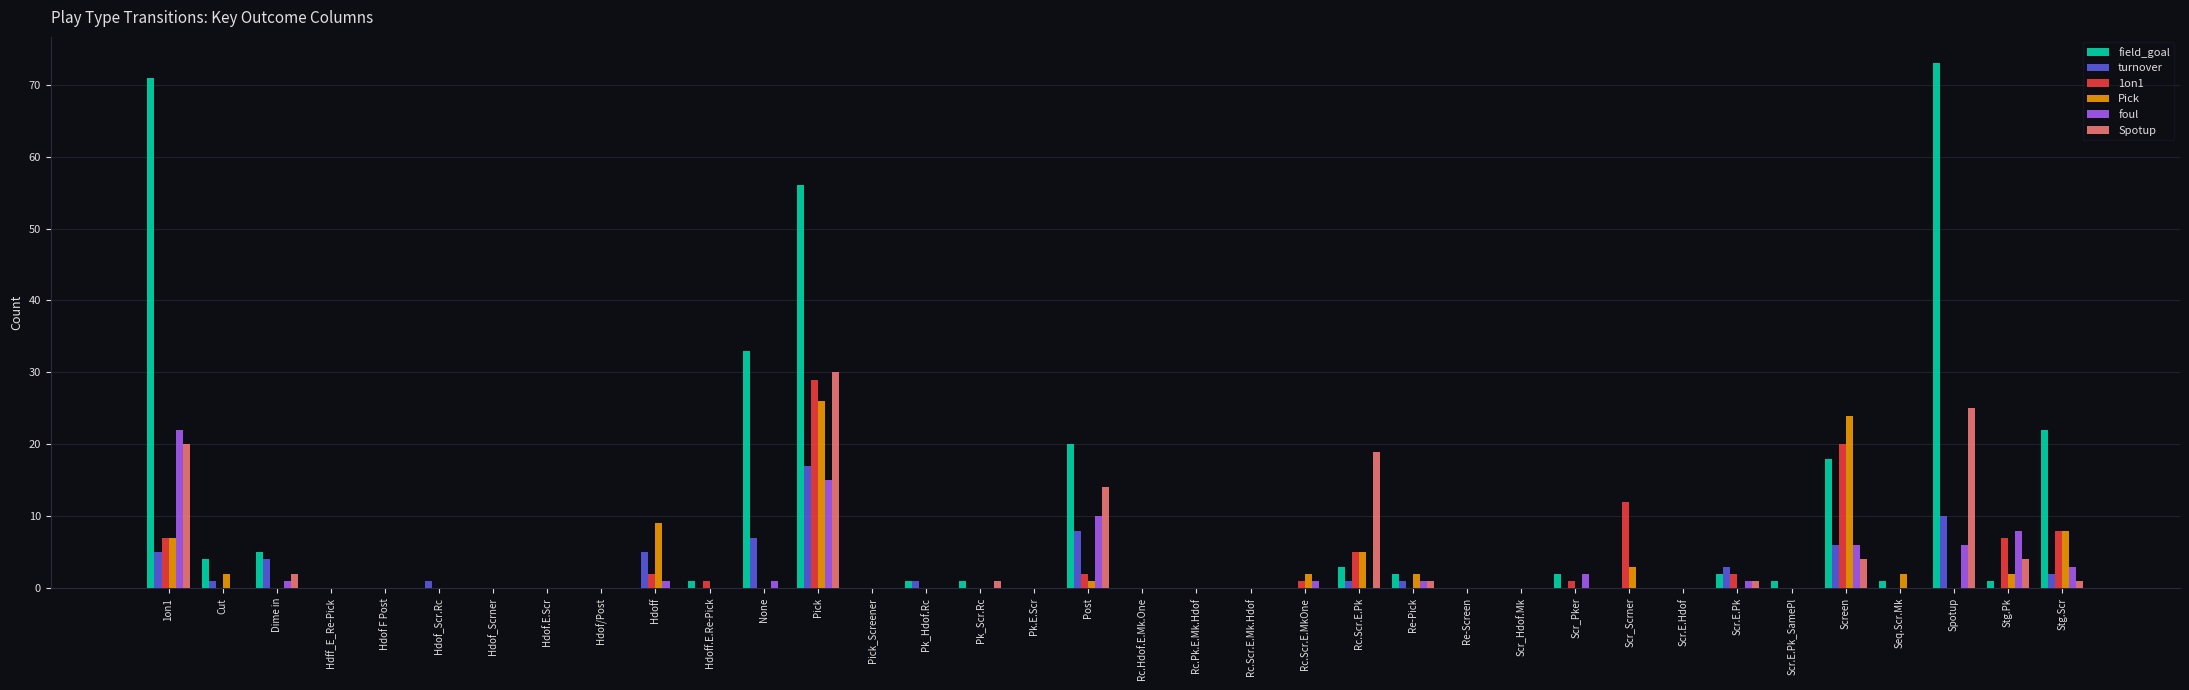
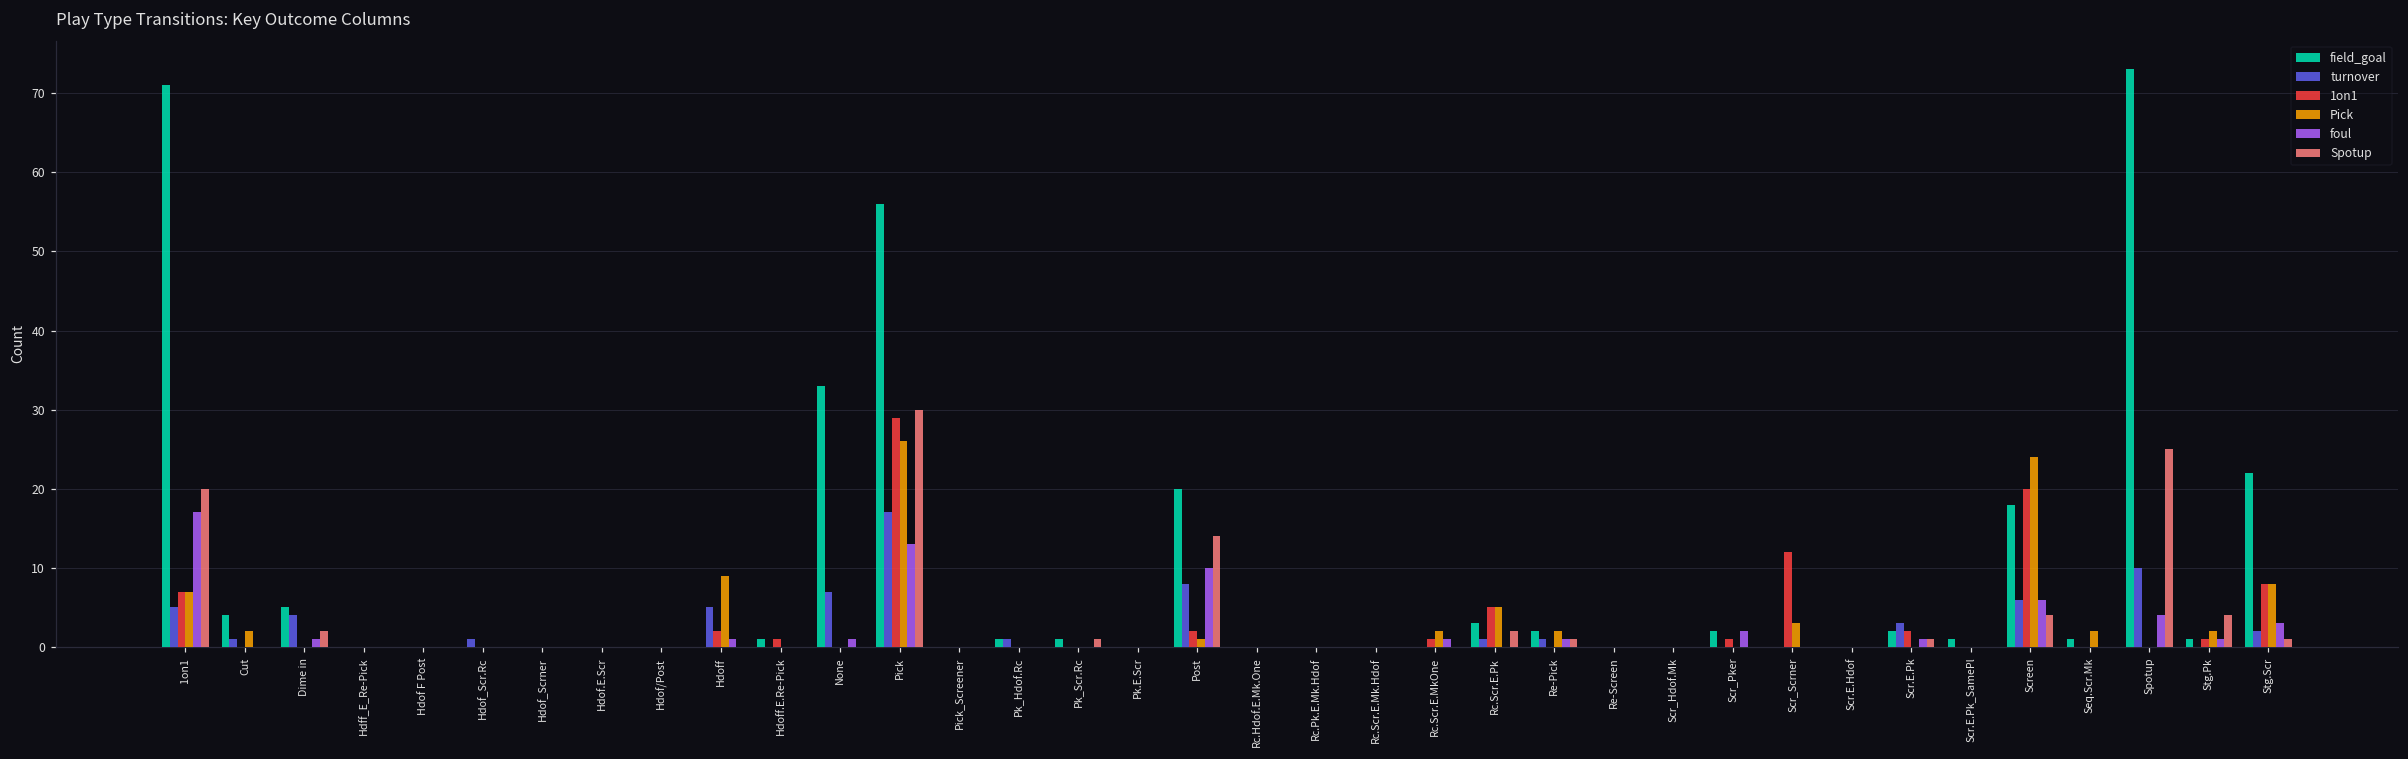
  {
    "1on1": {
      "1on1": 7,
      "Cut": 0,
      "Dime in": 0,
      "Hdff_E_Re-Pick": 0,
      "Hdof F Post": 0,
      "Hdof_Scr.Rc": 0,
      "Hdof_Scrner": 0,
      "Hdof.E.Scr": 0,
      "Hdof/Post": 0,
      "Hdoff": 2,
      "Hdoff.E.Re-Pick": 1,
      "None": 0,
      "Pick": 29,
      "Pick_Screener": 0,
      "Pk_Hdof.Rc": 0,
      "Pk_Scr.Rc": 0,
      "Pk.E.Scr": 0,
      "Post": 2,
      "Rc.Hdof.E.Mk.One": 0,
      "Rc.Pk.E.Mk.Hdof": 0,
      "Rc.Scr.E.Mk.Hdof": 0,
      "Rc.Scr.E.MkOne": 1,
      "Rc.Scr.E.Pk": 5,
      "Re-Pick": 0,
      "Re-Screen": 0,
      "Scr_Hdof.Mk": 0,
      "Scr_Pker": 1,
      "Scr_Scrner": 12,
      "Scr.E.Hdof": 0,
      "Scr.E.Pk": 2,
      "Scr.E.Pk_SamePl": 0,
      "Screen": 20,
      "Seq.Scr.Mk": 0,
      "Spotup": 0,
-     "Stg.Pk": 7,
+     "Stg.Pk": 1,
      "Stg.Scr": 8
    },
    "foul": {
-     "1on1": 22,
+     "1on1": 17,
      "Cut": 0,
      "Dime in": 1,
      "Hdff_E_Re-Pick": 0,
      "Hdof F Post": 0,
      "Hdof_Scr.Rc": 0,
      "Hdof_Scrner": 0,
      "Hdof.E.Scr": 0,
      "Hdof/Post": 0,
      "Hdoff": 1,
      "Hdoff.E.Re-Pick": 0,
      "None": 1,
-     "Pick": 15,
+     "Pick": 13,
      "Pick_Screener": 0,
      "Pk_Hdof.Rc": 0,
      "Pk_Scr.Rc": 0,
      "Pk.E.Scr": 0,
      "Post": 10,
      "Rc.Hdof.E.Mk.One": 0,
      "Rc.Pk.E.Mk.Hdof": 0,
      "Rc.Scr.E.Mk.Hdof": 0,
      "Rc.Scr.E.MkOne": 1,
      "Rc.Scr.E.Pk": 0,
      "Re-Pick": 1,
      "Re-Screen": 0,
      "Scr_Hdof.Mk": 0,
      "Scr_Pker": 2,
      "Scr_Scrner": 0,
      "Scr.E.Hdof": 0,
      "Scr.E.Pk": 1,
      "Scr.E.Pk_SamePl": 0,
      "Screen": 6,
      "Seq.Scr.Mk": 0,
-     "Spotup": 6,
-     "Stg.Pk": 8,
+     "Spotup": 4,
+     "Stg.Pk": 1,
      "Stg.Scr": 3
    },
    "Spotup": {
      "1on1": 20,
      "Cut": 0,
      "Dime in": 2,
      "Hdff_E_Re-Pick": 0,
      "Hdof F Post": 0,
      "Hdof_Scr.Rc": 0,
      "Hdof_Scrner": 0,
      "Hdof.E.Scr": 0,
      "Hdof/Post": 0,
      "Hdoff": 0,
      "Hdoff.E.Re-Pick": 0,
      "None": 0,
      "Pick": 30,
      "Pick_Screener": 0,
      "Pk_Hdof.Rc": 0,
      "Pk_Scr.Rc": 1,
      "Pk.E.Scr": 0,
      "Post": 14,
      "Rc.Hdof.E.Mk.One": 0,
      "Rc.Pk.E.Mk.Hdof": 0,
      "Rc.Scr.E.Mk.Hdof": 0,
      "Rc.Scr.E.MkOne": 0,
-     "Rc.Scr.E.Pk": 19,
+     "Rc.Scr.E.Pk": 2,
      "Re-Pick": 1,
      "Re-Screen": 0,
      "Scr_Hdof.Mk": 0,
      "Scr_Pker": 0,
      "Scr_Scrner": 0,
      "Scr.E.Hdof": 0,
      "Scr.E.Pk": 1,
      "Scr.E.Pk_SamePl": 0,
      "Screen": 4,
      "Seq.Scr.Mk": 0,
      "Spotup": 25,
      "Stg.Pk": 4,
      "Stg.Scr": 1
    }
  }
